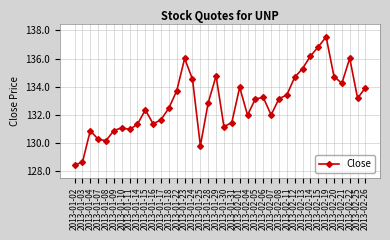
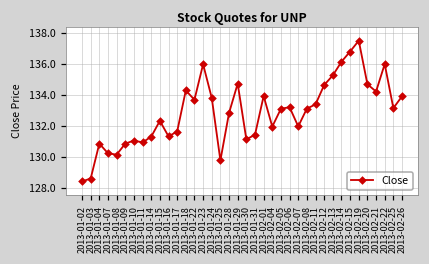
  {
    "2013-01-02": 128.5,
    "2013-01-03": 128.6,
    "2013-01-04": 130.9,
    "2013-01-07": 130.3,
    "2013-01-08": 130.2,
    "2013-01-09": 130.9,
    "2013-01-10": 131.1,
    "2013-01-11": 131.0,
    "2013-01-14": 131.3,
    "2013-01-15": 132.4,
    "2013-01-16": 131.4,
    "2013-01-17": 131.7,
-   "2013-01-18": 132.5,
+   "2013-01-18": 134.3,
    "2013-01-22": 133.7,
    "2013-01-23": 136.0,
-   "2013-01-24": 134.5,
+   "2013-01-24": 133.8,
    "2013-01-25": 129.8,
    "2013-01-28": 132.9,
    "2013-01-29": 134.8,
    "2013-01-30": 131.2,
    "2013-01-31": 131.5,
    "2013-02-01": 134.0,
    "2013-02-04": 132.0,
    "2013-02-05": 133.1,
    "2013-02-06": 133.2,
    "2013-02-07": 132.0,
    "2013-02-08": 133.2,
    "2013-02-11": 133.4,
    "2013-02-12": 134.7,
    "2013-02-13": 135.3,
    "2013-02-14": 136.2,
    "2013-02-15": 136.8,
    "2013-02-19": 137.5,
    "2013-02-20": 134.7,
    "2013-02-21": 134.3,
    "2013-02-22": 136.0,
    "2013-02-25": 133.2,
    "2013-02-26": 133.9
  }
